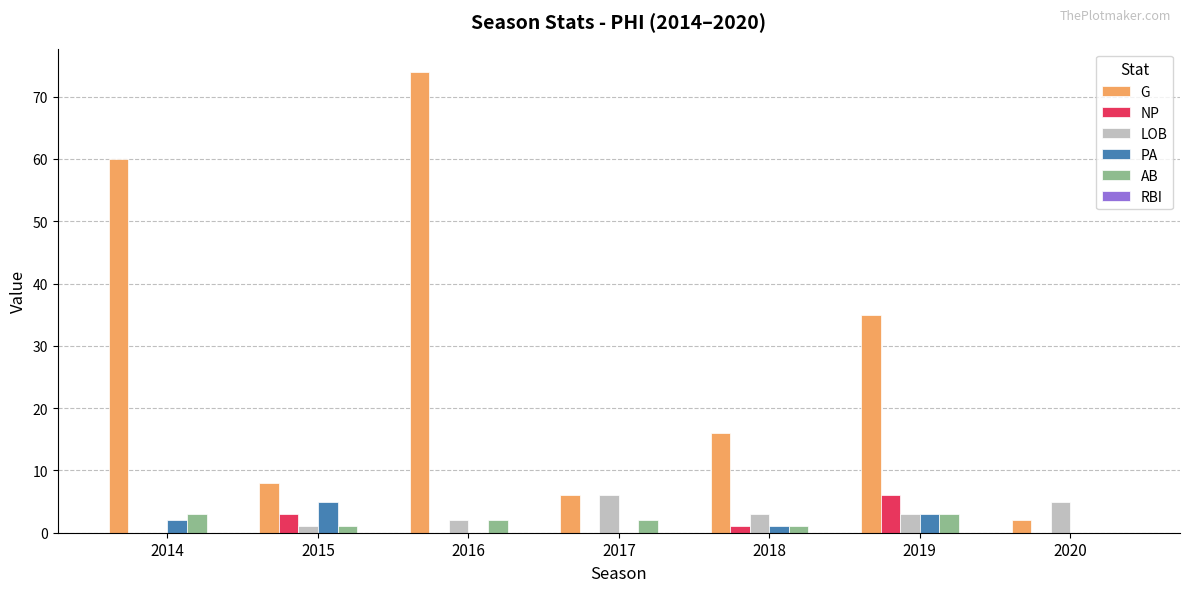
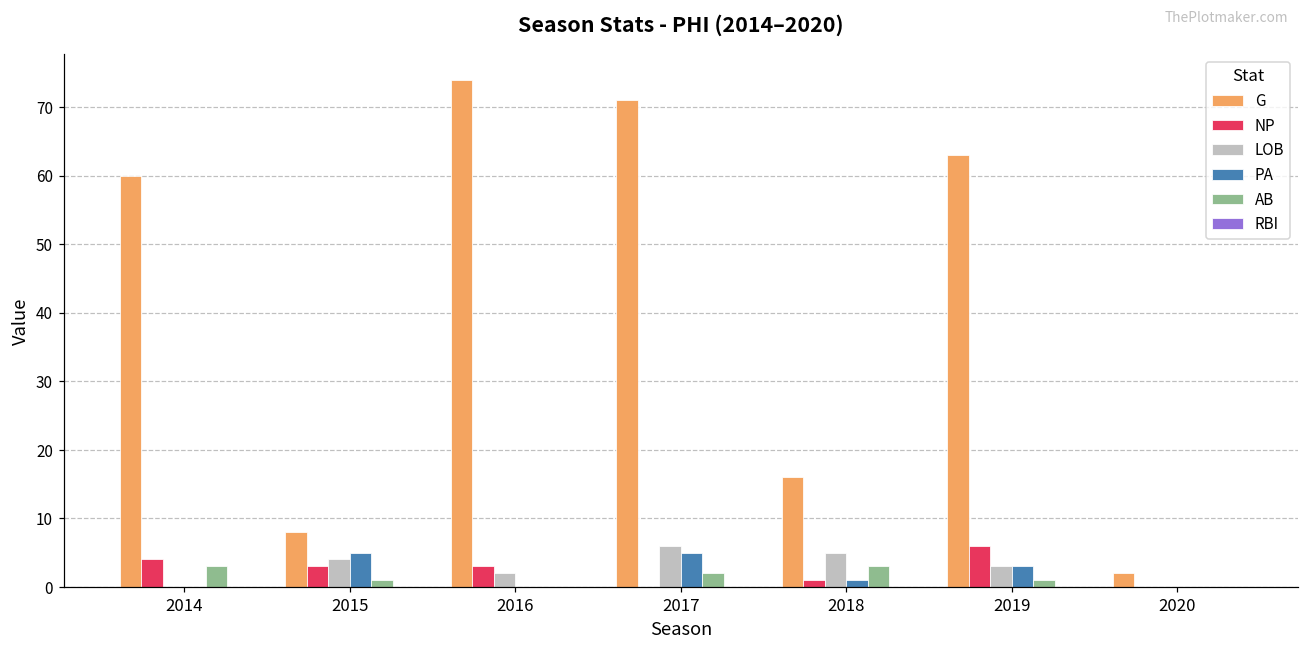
  {
    "G": {
      "2014": 60,
      "2015": 8,
      "2016": 74,
-     "2017": 6,
+     "2017": 71,
      "2018": 16,
-     "2019": 35,
+     "2019": 63,
      "2020": 2
    },
    "NP": {
-     "2014": 0,
+     "2014": 4,
      "2015": 3,
-     "2016": 0,
+     "2016": 3,
      "2017": 0,
      "2018": 1,
      "2019": 6,
      "2020": 0
    },
    "LOB": {
      "2014": 0,
-     "2015": 1,
+     "2015": 4,
      "2016": 2,
      "2017": 6,
-     "2018": 3,
+     "2018": 5,
      "2019": 3,
-     "2020": 5
+     "2020": 0
    },
    "PA": {
-     "2014": 2,
+     "2014": 0,
      "2015": 5,
      "2016": 0,
-     "2017": 0,
+     "2017": 5,
      "2018": 1,
      "2019": 3,
      "2020": 0
    },
    "AB": {
      "2014": 3,
      "2015": 1,
-     "2016": 2,
+     "2016": 0,
      "2017": 2,
-     "2018": 1,
-     "2019": 3,
+     "2018": 3,
+     "2019": 1,
      "2020": 0
    },
    "RBI": {
      "2014": 0,
      "2015": 0,
      "2016": 0,
      "2017": 0,
      "2018": 0,
      "2019": 0,
      "2020": 0
    }
  }
